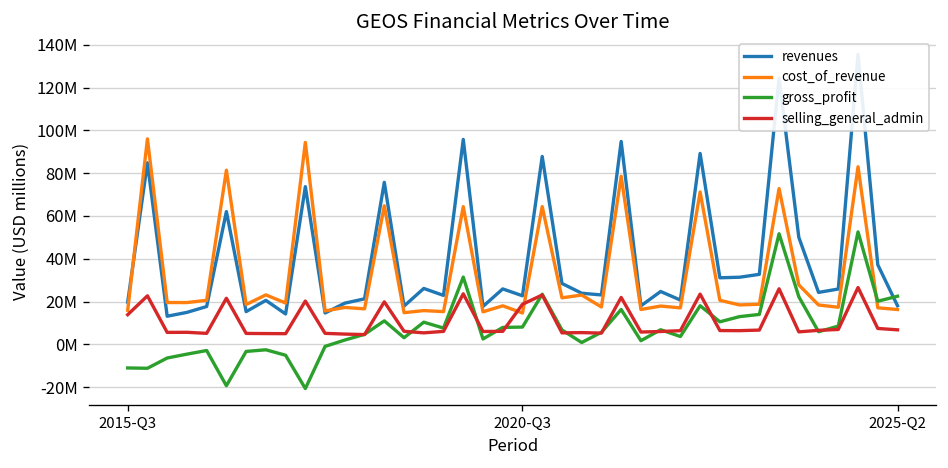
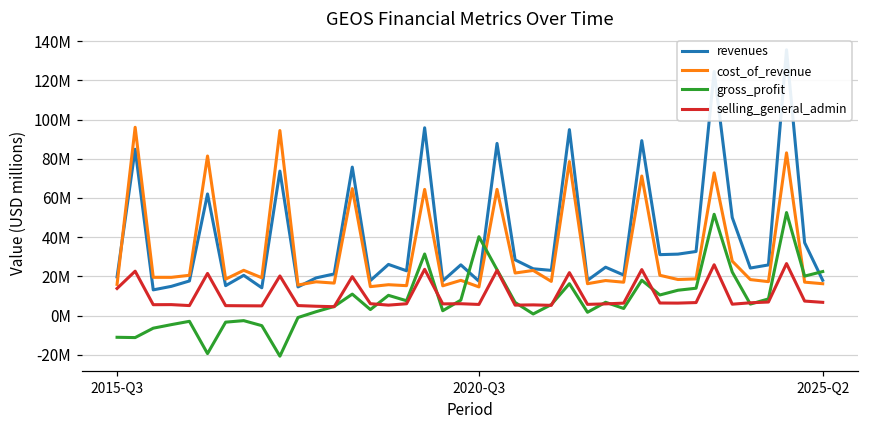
  {
    "revenues": {
      "2015-Q3": 20000000,
-     "2020-Q3": 23000000,
+     "2020-Q3": 18000000,
      "2025-Q2": 18000000
    },
    "cost_of_revenue": {
      "2015-Q3": 16000000,
      "2020-Q3": 15000000,
      "2025-Q2": 16000000
    },
    "gross_profit": {
      "2015-Q3": -11000000,
-     "2020-Q3": 8000000,
+     "2020-Q3": 40000000,
      "2025-Q2": 22000000
    },
    "selling_general_admin": {
      "2015-Q3": 14000000,
-     "2020-Q3": 19000000,
+     "2020-Q3": 6000000,
      "2025-Q2": 7000000
    }
  }
